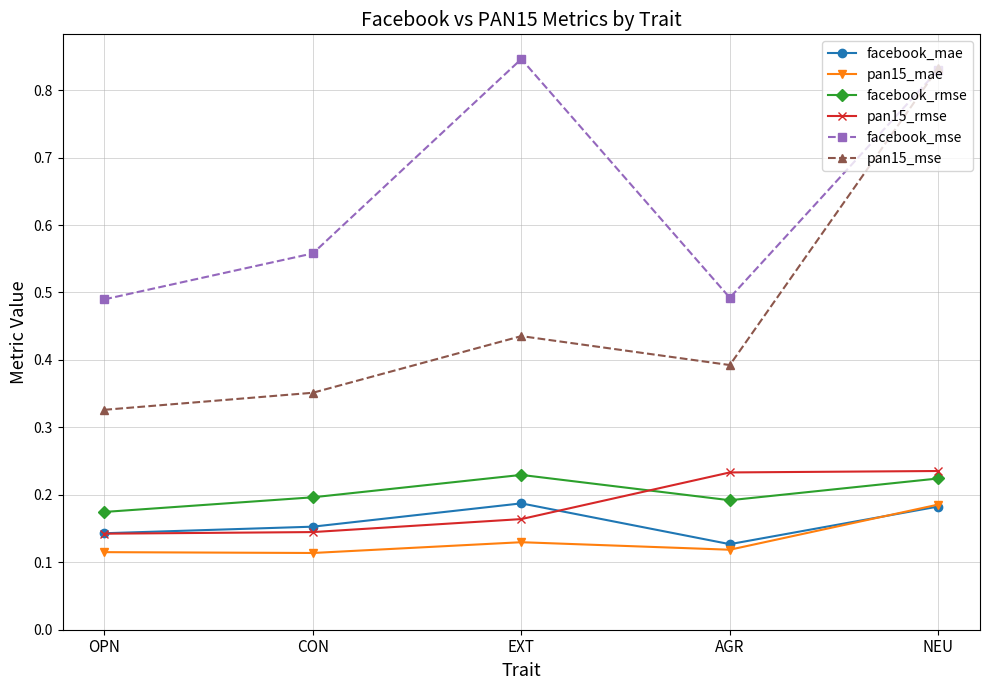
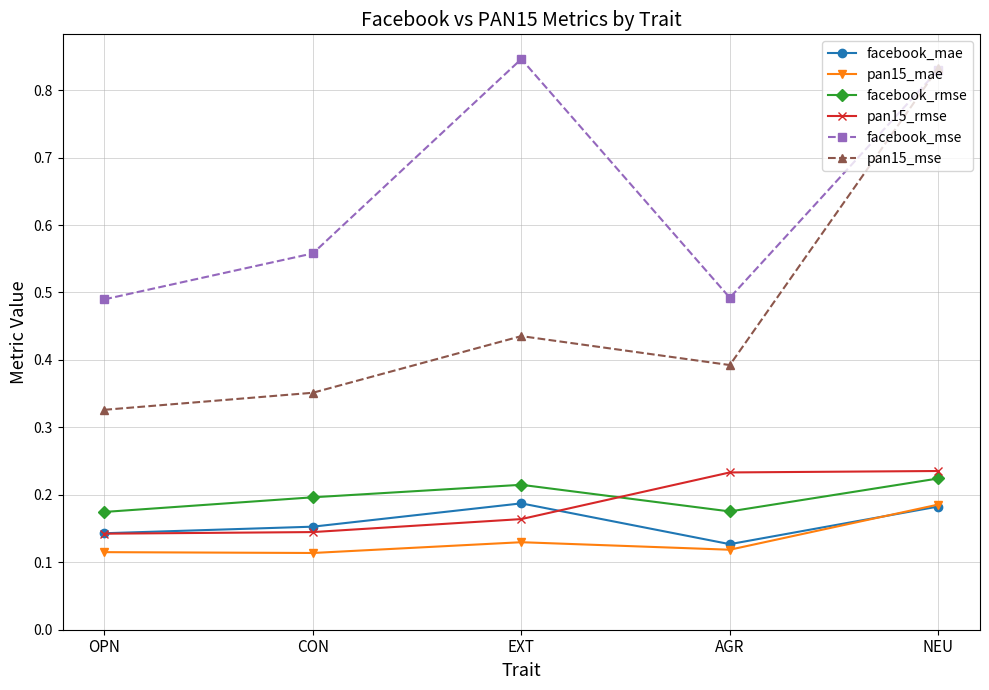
  {
    "facebook_mae": {
      "CON": 0.15,
      "EXT": 0.19,
      "AGR": 0.13
    },
    "pan15_mae": {
      "OPN": 0.12,
      "CON": 0.11,
      "EXT": 0.13,
      "AGR": 0.12
    },
    "facebook_rmse": {
      "OPN": 0.17,
      "CON": 0.20,
-     "EXT": 0.23,
-     "AGR": 0.19,
+     "EXT": 0.21,
+     "AGR": 0.18,
      "NEU": 0.22
    },
    "pan15_rmse": {
      "CON": 0.14,
      "EXT": 0.16,
      "AGR": 0.23,
      "NEU": 0.24
    },
    "facebook_mse": {
      "OPN": 0.49,
      "CON": 0.56,
      "EXT": 0.85,
      "AGR": 0.49
    },
    "pan15_mse": {
      "OPN": 0.33,
      "CON": 0.35,
      "EXT": 0.44,
      "AGR": 0.39
    }
  }
